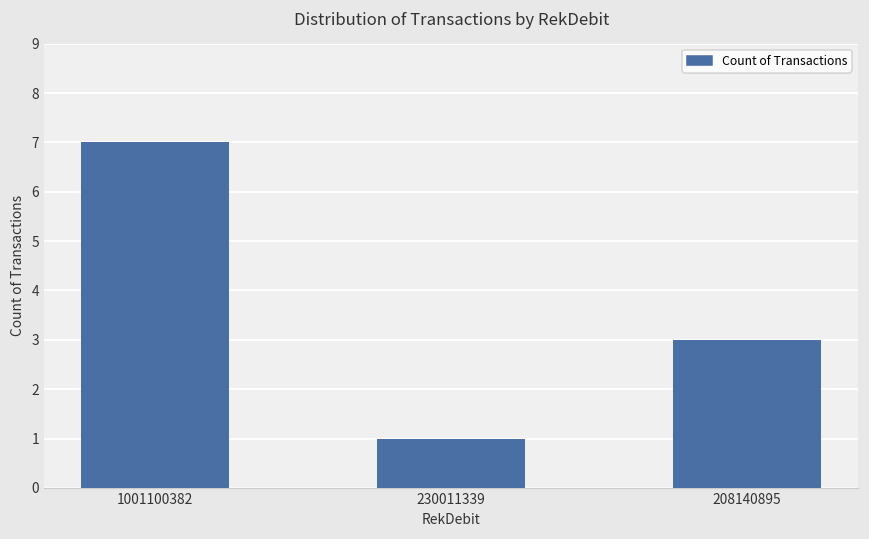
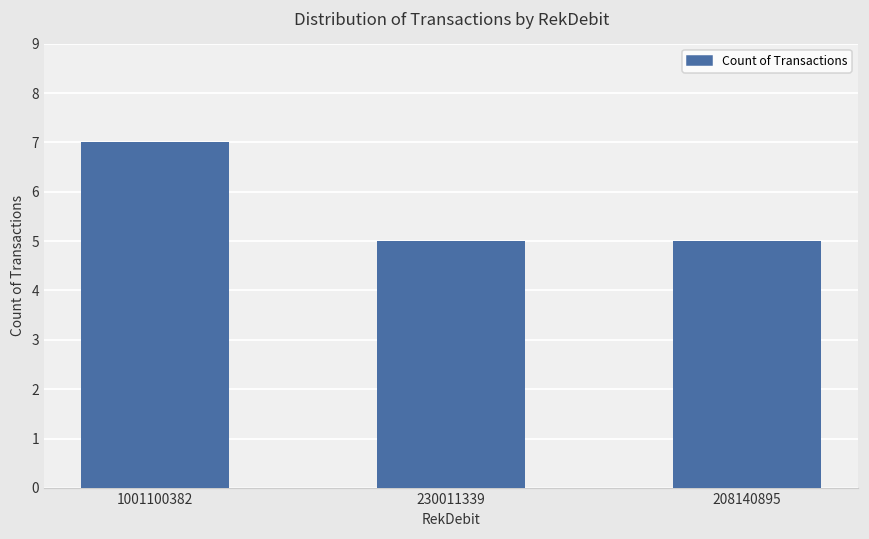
  {
    "1001100382": 7,
-   "230011339": 1,
-   "208140895": 3
+   "230011339": 5,
+   "208140895": 5
  }
